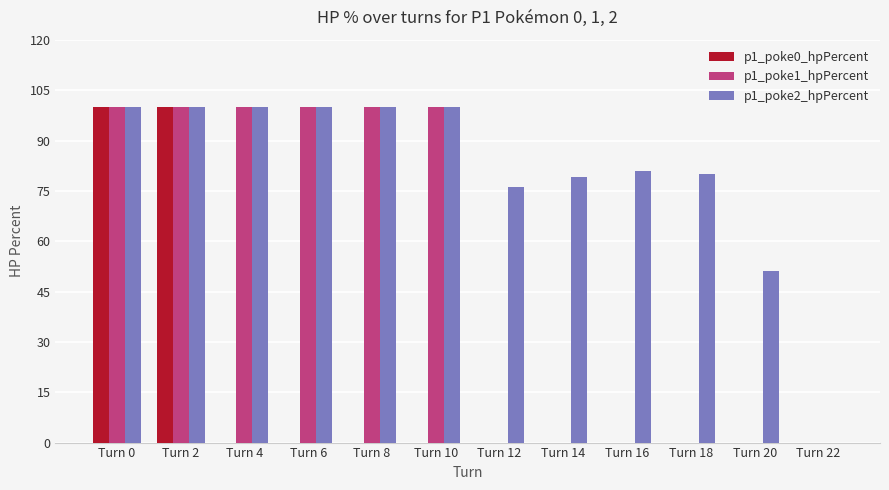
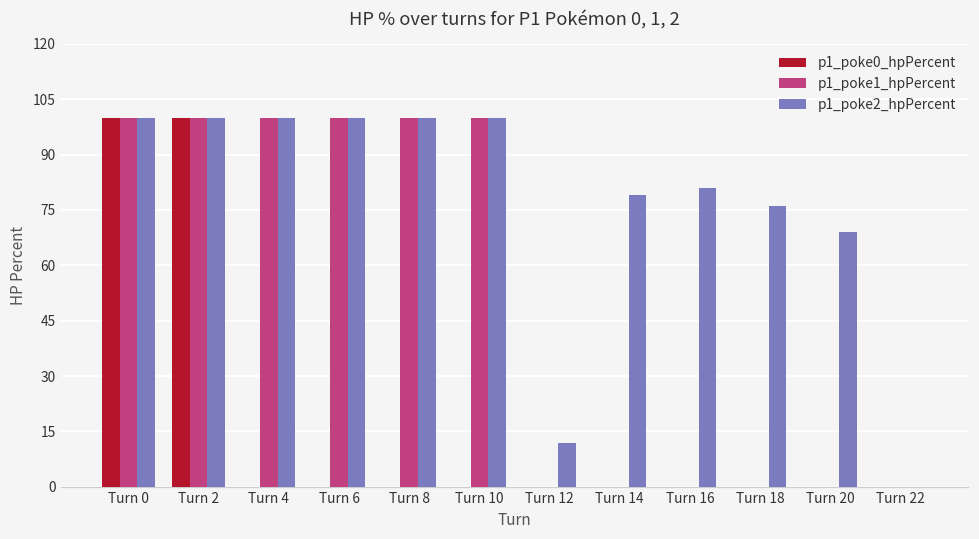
  {
    "p1_poke0_hpPercent": {
      "Turn 0": 100,
      "Turn 2": 100,
      "Turn 4": 0,
      "Turn 6": 0,
      "Turn 8": 0,
      "Turn 10": 0,
      "Turn 12": 0,
      "Turn 14": 0,
      "Turn 16": 0,
      "Turn 18": 0,
      "Turn 20": 0,
      "Turn 22": 0
    },
    "p1_poke1_hpPercent": {
      "Turn 0": 100,
      "Turn 2": 100,
      "Turn 4": 100,
      "Turn 6": 100,
      "Turn 8": 100,
      "Turn 10": 100,
      "Turn 12": 0,
      "Turn 14": 0,
      "Turn 16": 0,
      "Turn 18": 0,
      "Turn 20": 0,
      "Turn 22": 0
    },
    "p1_poke2_hpPercent": {
      "Turn 0": 100,
      "Turn 2": 100,
      "Turn 4": 100,
      "Turn 6": 100,
      "Turn 8": 100,
      "Turn 10": 100,
-     "Turn 12": 76,
+     "Turn 12": 12,
      "Turn 14": 79,
      "Turn 16": 81,
-     "Turn 18": 80,
-     "Turn 20": 51,
+     "Turn 18": 76,
+     "Turn 20": 69,
      "Turn 22": 0
    }
  }
